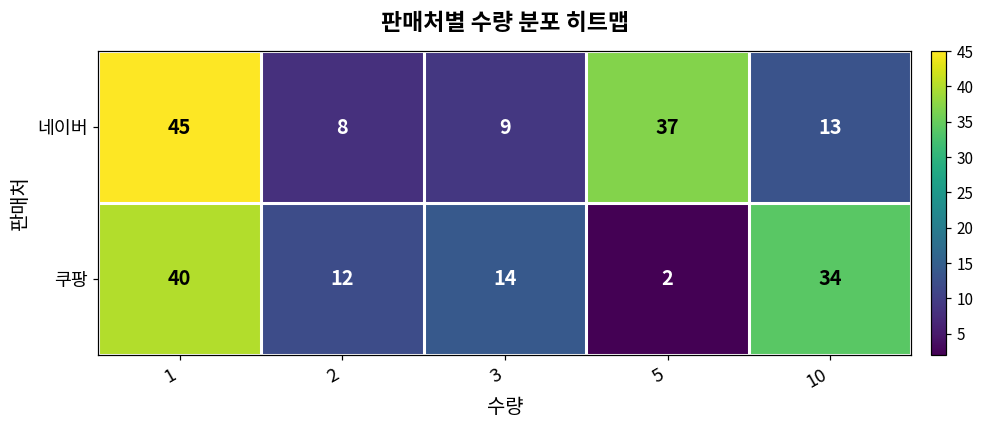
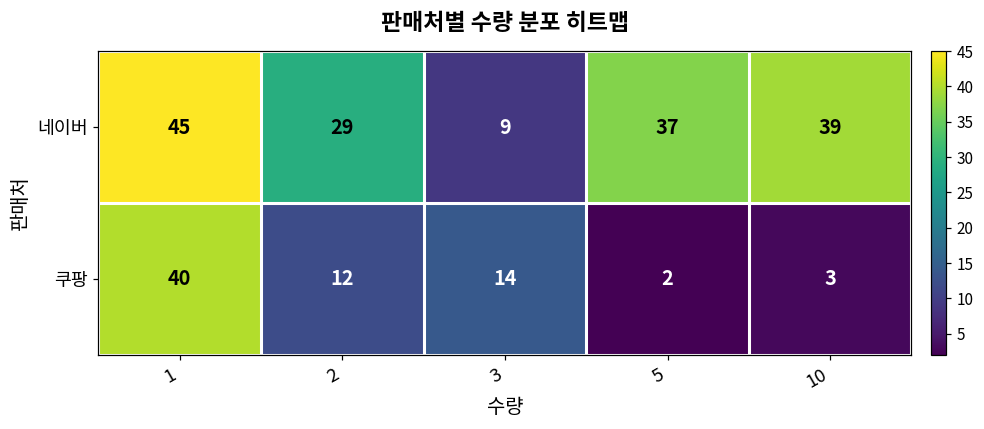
  {
    "네이버": {
      "1": 45,
-     "2": 8,
+     "2": 29,
      "3": 9,
      "5": 37,
-     "10": 13
+     "10": 39
    },
    "쿠팡": {
      "1": 40,
      "2": 12,
      "3": 14,
      "5": 2,
-     "10": 34
+     "10": 3
    }
  }
